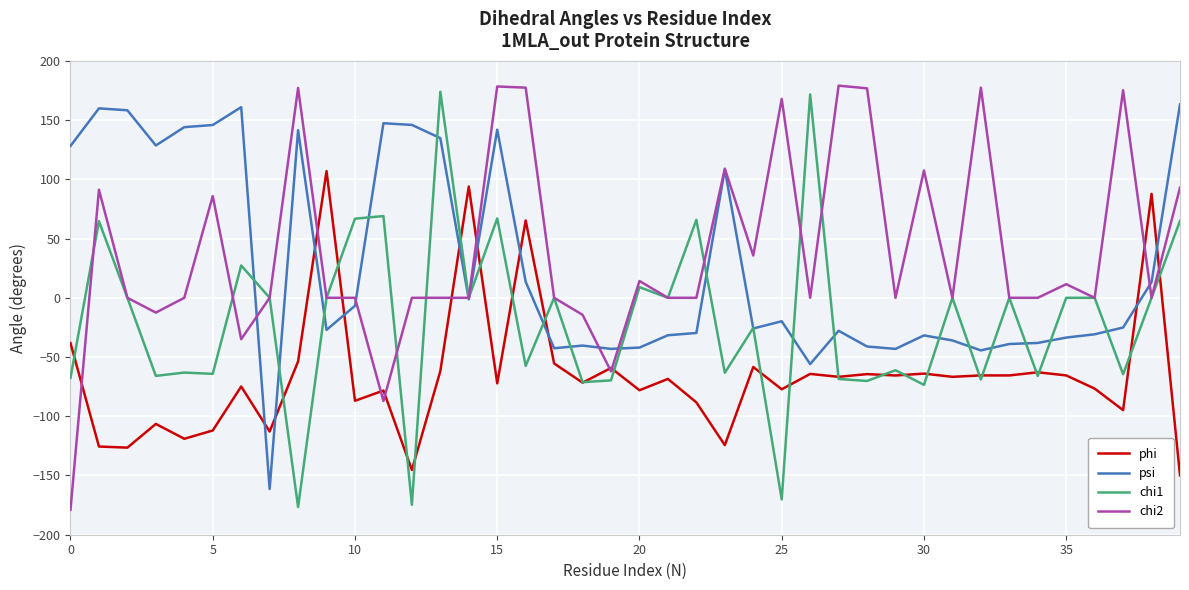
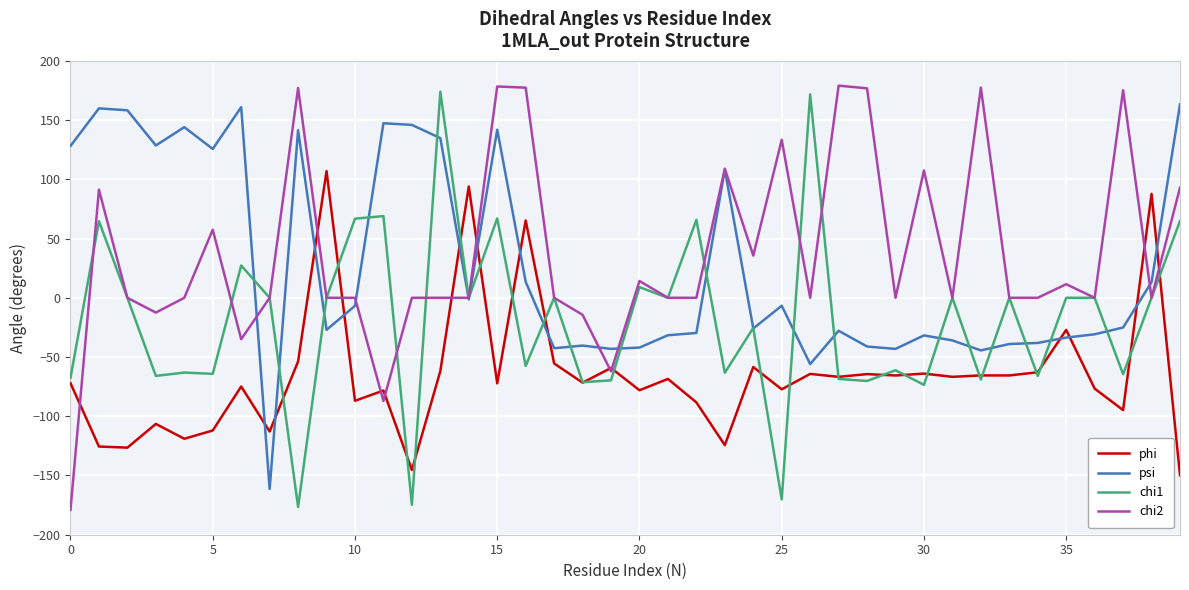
  {
    "phi": {
-     "0": -38,
+     "0": -72,
      "5": -112,
      "10": -87,
      "15": -72,
      "20": -78,
      "25": -77,
      "30": -64,
-     "35": -66
+     "35": -27
    },
    "psi": {
      "0": 128,
-     "5": 146,
+     "5": 126,
      "10": -7,
      "15": 142,
      "20": -42,
-     "25": -20,
+     "25": -7,
      "30": -32,
      "35": -34
    },
    "chi1": {
      "0": -68,
      "5": -64,
      "10": 67,
      "15": 67,
      "20": 9,
      "25": -170,
      "30": -74,
      "35": 0
    },
    "chi2": {
      "0": -179,
-     "5": 86,
+     "5": 57,
      "10": 0,
      "15": 178,
      "20": 14,
-     "25": 168,
+     "25": 133,
      "30": 108,
      "35": 12
    }
  }
